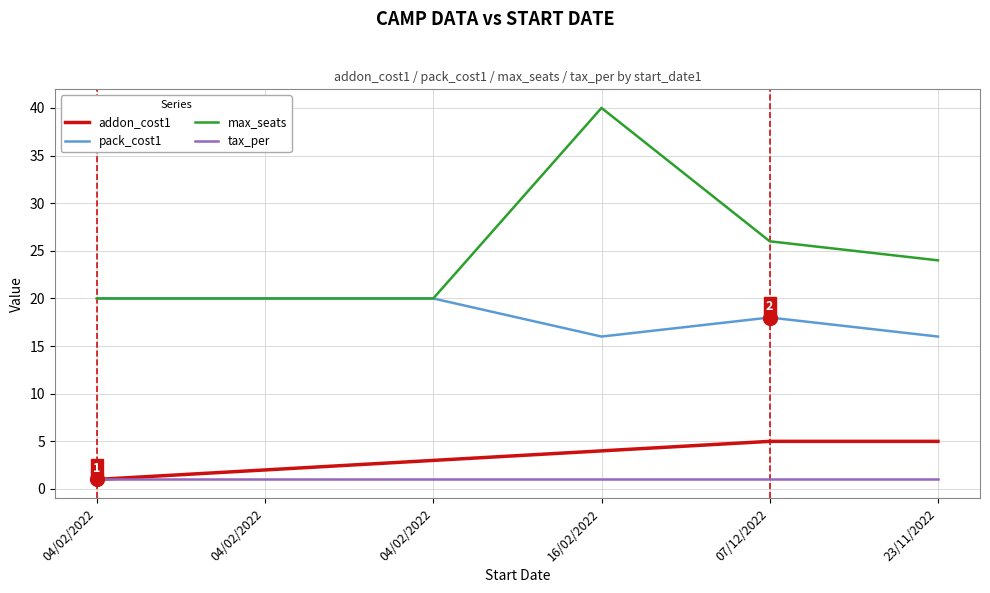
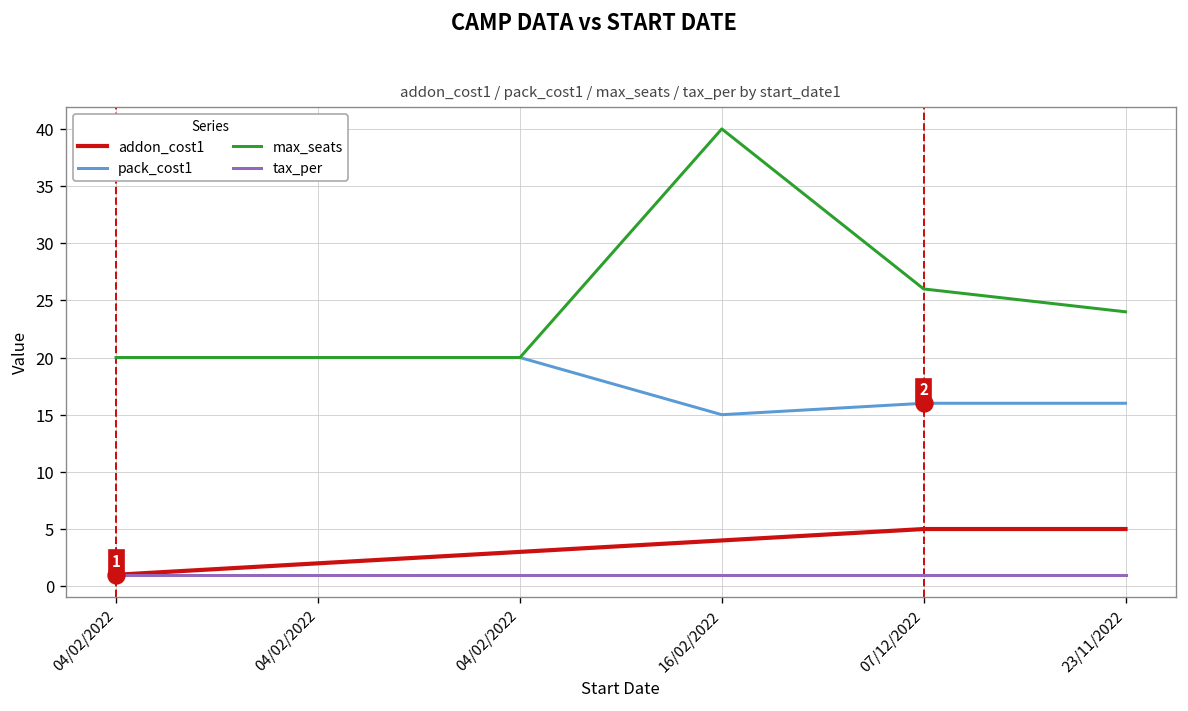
  {
    "pack_cost1": {
-     "16/02/2022": 16,
-     "07/12/2022": 18,
+     "16/02/2022": 15,
+     "07/12/2022": 16,
      "23/11/2022": 16
    },
    "max_seats": {
      "16/02/2022": 40,
      "07/12/2022": 26,
      "23/11/2022": 24
    },
    "tax_per": {
      "16/02/2022": 1,
      "07/12/2022": 1,
      "23/11/2022": 1
    }
  }
